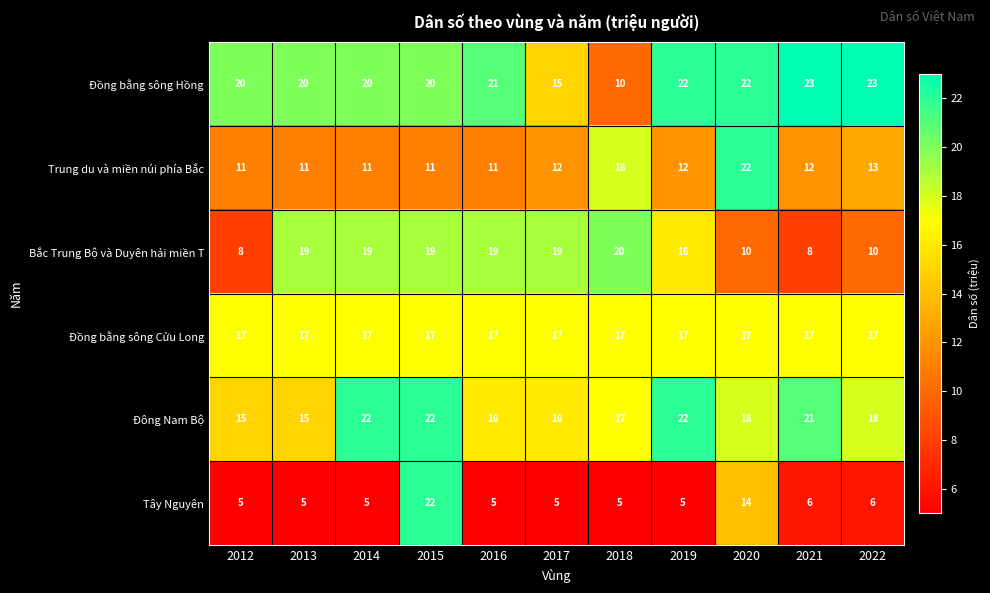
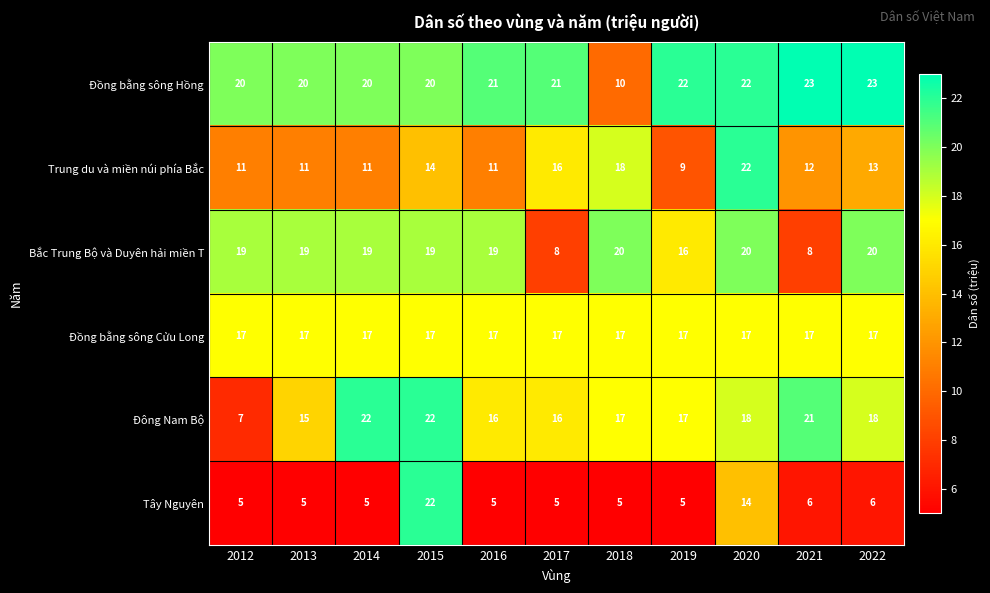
  {
    "Đồng bằng sông Hồng": {
      "2012": 20,
      "2013": 20,
      "2014": 20,
      "2015": 20,
      "2016": 21,
-     "2017": 15,
+     "2017": 21,
      "2018": 10,
      "2019": 22,
      "2020": 22,
      "2021": 23,
      "2022": 23
    },
    "Trung du và miền núi phía Bắc": {
      "2012": 11,
      "2013": 11,
      "2014": 11,
-     "2015": 11,
+     "2015": 14,
      "2016": 11,
-     "2017": 12,
+     "2017": 16,
      "2018": 18,
-     "2019": 12,
+     "2019": 9,
      "2020": 22,
      "2021": 12,
      "2022": 13
    },
    "Bắc Trung Bộ và Duyên hải miền T": {
-     "2012": 8,
+     "2012": 19,
      "2013": 19,
      "2014": 19,
      "2015": 19,
      "2016": 19,
-     "2017": 19,
+     "2017": 8,
      "2018": 20,
      "2019": 16,
-     "2020": 10,
+     "2020": 20,
      "2021": 8,
-     "2022": 10
+     "2022": 20
    },
    "Đồng bằng sông Cửu Long": {
      "2012": 17,
      "2013": 17,
      "2014": 17,
      "2015": 17,
      "2016": 17,
      "2017": 17,
      "2018": 17,
      "2019": 17,
      "2020": 17,
      "2021": 17,
      "2022": 17
    },
    "Đông Nam Bộ": {
-     "2012": 15,
+     "2012": 7,
      "2013": 15,
      "2014": 22,
      "2015": 22,
      "2016": 16,
      "2017": 16,
      "2018": 17,
-     "2019": 22,
+     "2019": 17,
      "2020": 18,
      "2021": 21,
      "2022": 18
    },
    "Tây Nguyên": {
      "2012": 5,
      "2013": 5,
      "2014": 5,
      "2015": 22,
      "2016": 5,
      "2017": 5,
      "2018": 5,
      "2019": 5,
      "2020": 14,
      "2021": 6,
      "2022": 6
    }
  }
